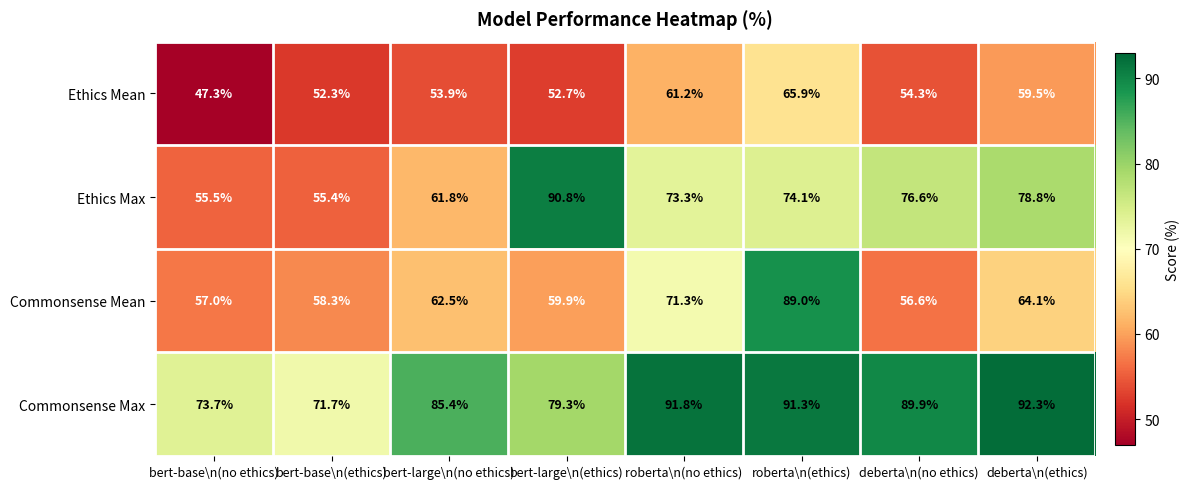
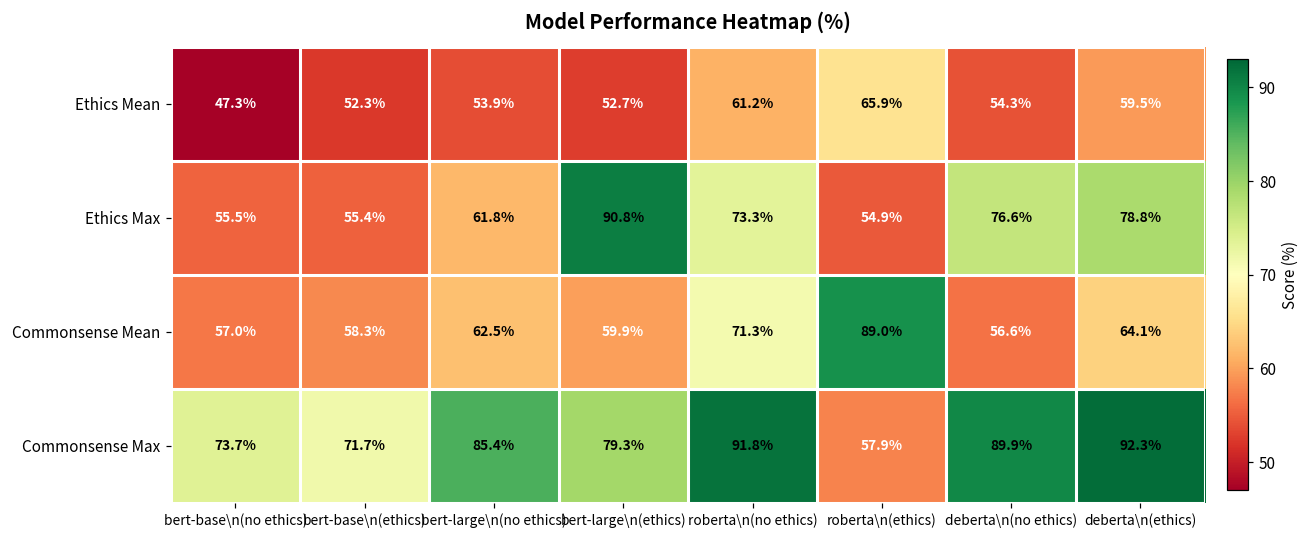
  {
    "Ethics Mean": {
      "bert-base\\n(no ethics)": "47.3%",
      "bert-base\\n(ethics)": "52.3%",
      "bert-large\\n(no ethics)": "53.9%",
      "bert-large\\n(ethics)": "52.7%",
      "roberta\\n(no ethics)": "61.2%",
      "roberta\\n(ethics)": "65.9%",
      "deberta\\n(no ethics)": "54.3%",
      "deberta\\n(ethics)": "59.5%"
    },
    "Ethics Max": {
      "bert-base\\n(no ethics)": "55.5%",
      "bert-base\\n(ethics)": "55.4%",
      "bert-large\\n(no ethics)": "61.8%",
      "bert-large\\n(ethics)": "90.8%",
      "roberta\\n(no ethics)": "73.3%",
-     "roberta\\n(ethics)": "74.1%",
+     "roberta\\n(ethics)": "54.9%",
      "deberta\\n(no ethics)": "76.6%",
      "deberta\\n(ethics)": "78.8%"
    },
    "Commonsense Mean": {
      "bert-base\\n(no ethics)": "57.0%",
      "bert-base\\n(ethics)": "58.3%",
      "bert-large\\n(no ethics)": "62.5%",
      "bert-large\\n(ethics)": "59.9%",
      "roberta\\n(no ethics)": "71.3%",
      "roberta\\n(ethics)": "89.0%",
      "deberta\\n(no ethics)": "56.6%",
      "deberta\\n(ethics)": "64.1%"
    },
    "Commonsense Max": {
      "bert-base\\n(no ethics)": "73.7%",
      "bert-base\\n(ethics)": "71.7%",
      "bert-large\\n(no ethics)": "85.4%",
      "bert-large\\n(ethics)": "79.3%",
      "roberta\\n(no ethics)": "91.8%",
-     "roberta\\n(ethics)": "91.3%",
+     "roberta\\n(ethics)": "57.9%",
      "deberta\\n(no ethics)": "89.9%",
      "deberta\\n(ethics)": "92.3%"
    }
  }
